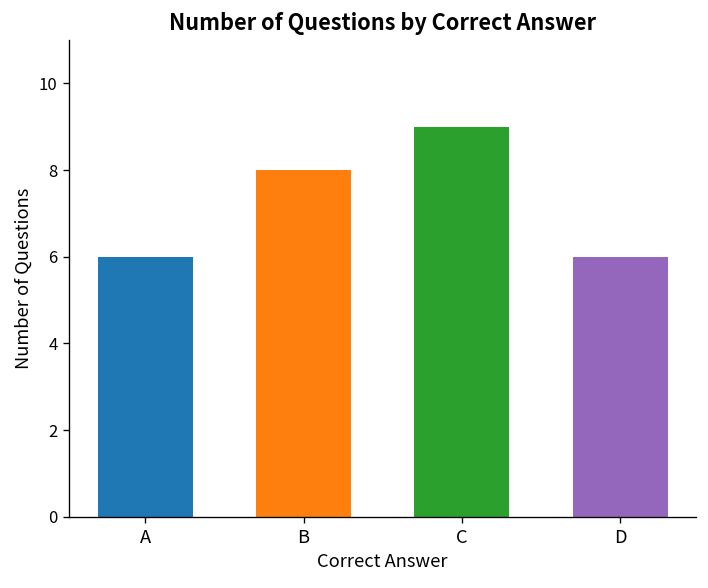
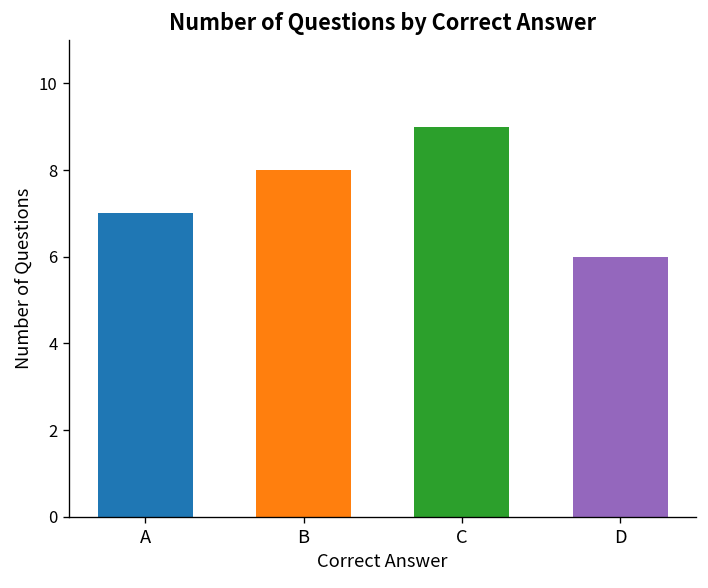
  {
-   "A": 6,
+   "A": 7,
    "B": 8,
    "C": 9,
    "D": 6
  }
